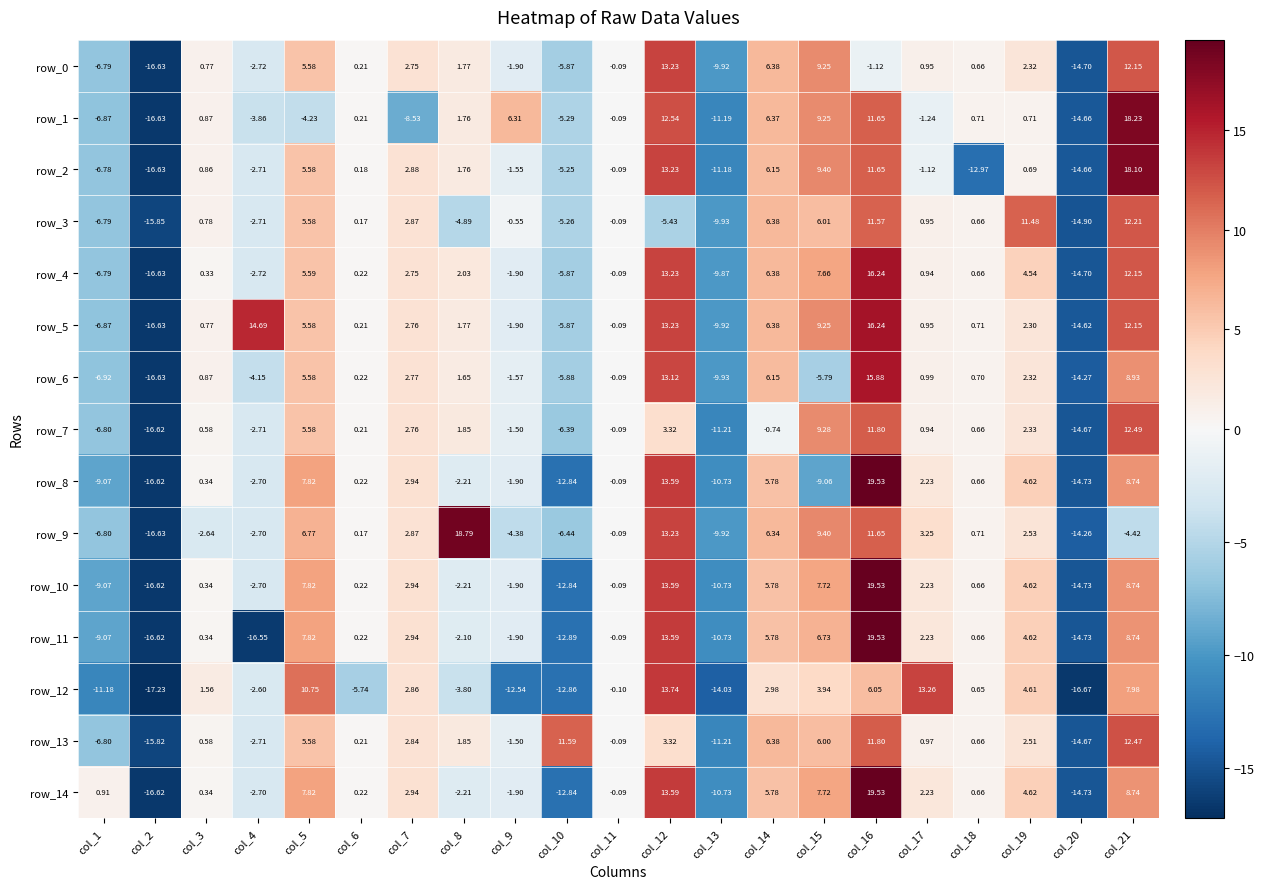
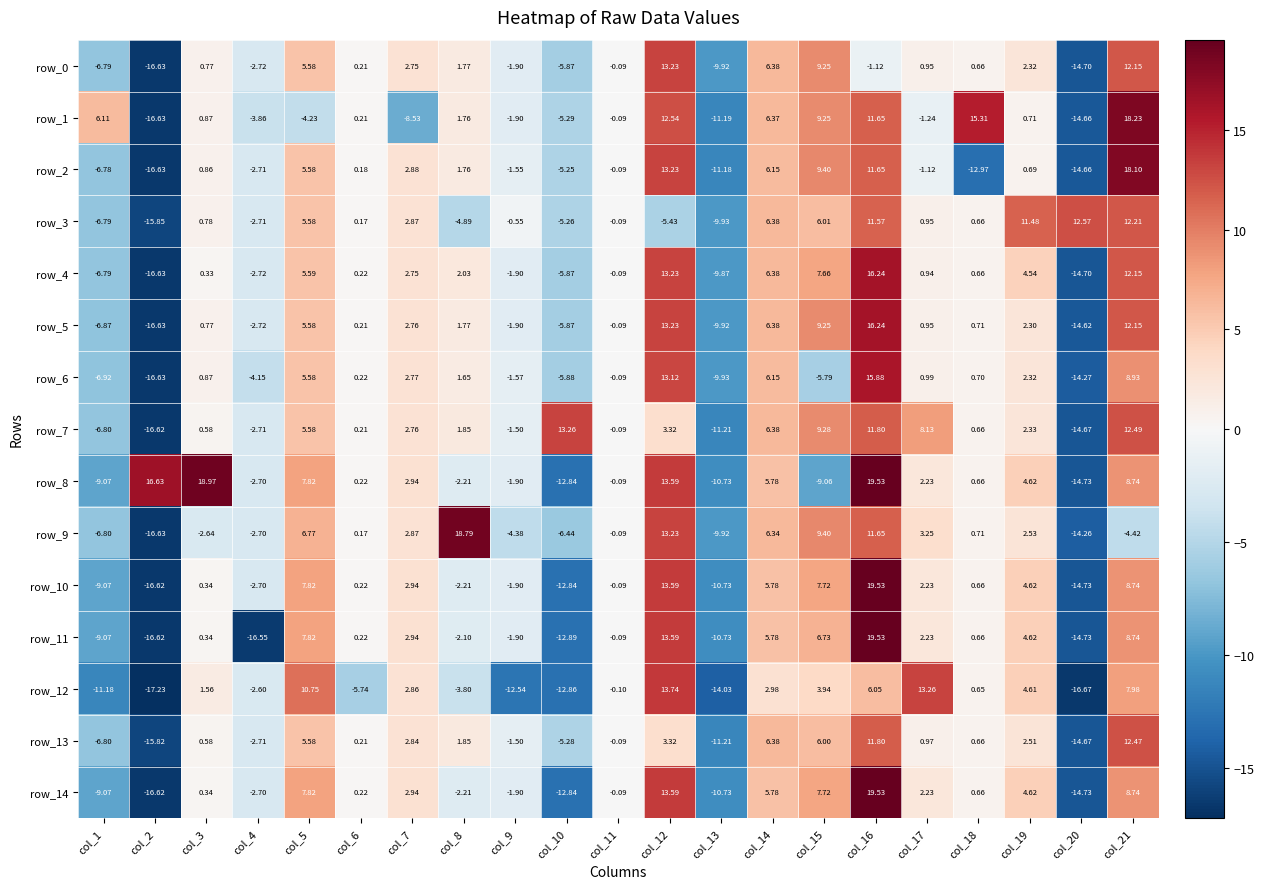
  {
    "row_1": {
-     "col_1": -6.87,
+     "col_1": 6.11,
      "col_2": -16.63,
      "col_3": 0.87,
      "col_4": -3.86,
      "col_5": -4.23,
      "col_6": 0.21,
      "col_7": -8.53,
      "col_8": 1.76,
-     "col_9": 6.31,
+     "col_9": -1.90,
      "col_10": -5.29,
      "col_11": -0.09,
      "col_12": 12.54,
      "col_13": -11.19,
      "col_14": 6.37,
      "col_15": 9.25,
      "col_16": 11.65,
      "col_17": -1.24,
-     "col_18": 0.71,
+     "col_18": 15.31,
      "col_19": 0.71,
      "col_20": -14.66,
      "col_21": 18.23
    },
    "row_3": {
      "col_1": -6.79,
      "col_2": -15.85,
      "col_3": 0.78,
      "col_4": -2.71,
      "col_5": 5.58,
      "col_6": 0.17,
      "col_7": 2.87,
      "col_8": -4.89,
      "col_9": -0.55,
      "col_10": -5.26,
      "col_11": -0.09,
      "col_12": -5.43,
      "col_13": -9.93,
      "col_14": 6.38,
      "col_15": 6.01,
      "col_16": 11.57,
      "col_17": 0.95,
      "col_18": 0.66,
      "col_19": 11.48,
-     "col_20": -14.90,
+     "col_20": 12.57,
      "col_21": 12.21
    },
    "row_5": {
      "col_1": -6.87,
      "col_2": -16.63,
      "col_3": 0.77,
-     "col_4": 14.69,
+     "col_4": -2.72,
      "col_5": 5.58,
      "col_6": 0.21,
      "col_7": 2.76,
      "col_8": 1.77,
      "col_9": -1.90,
      "col_10": -5.87,
      "col_11": -0.09,
      "col_12": 13.23,
      "col_13": -9.92,
      "col_14": 6.38,
      "col_15": 9.25,
      "col_16": 16.24,
      "col_17": 0.95,
      "col_18": 0.71,
      "col_19": 2.30,
      "col_20": -14.62,
      "col_21": 12.15
    },
    "row_7": {
      "col_1": -6.80,
      "col_2": -16.62,
      "col_3": 0.58,
      "col_4": -2.71,
      "col_5": 5.58,
      "col_6": 0.21,
      "col_7": 2.76,
      "col_8": 1.85,
      "col_9": -1.50,
-     "col_10": -6.39,
+     "col_10": 13.26,
      "col_11": -0.09,
      "col_12": 3.32,
      "col_13": -11.21,
-     "col_14": -0.74,
+     "col_14": 6.38,
      "col_15": 9.28,
      "col_16": 11.80,
-     "col_17": 0.94,
+     "col_17": 8.13,
      "col_18": 0.66,
      "col_19": 2.33,
      "col_20": -14.67,
      "col_21": 12.49
    },
    "row_8": {
      "col_1": -9.07,
-     "col_2": -16.62,
-     "col_3": 0.34,
+     "col_2": 16.63,
+     "col_3": 18.97,
      "col_4": -2.70,
      "col_5": 7.82,
      "col_6": 0.22,
      "col_7": 2.94,
      "col_8": -2.21,
      "col_9": -1.90,
      "col_10": -12.84,
      "col_11": -0.09,
      "col_12": 13.59,
      "col_13": -10.73,
      "col_14": 5.78,
      "col_15": -9.06,
      "col_16": 19.53,
      "col_17": 2.23,
      "col_18": 0.66,
      "col_19": 4.62,
      "col_20": -14.73,
      "col_21": 8.74
    },
    "row_13": {
      "col_1": -6.80,
      "col_2": -15.82,
      "col_3": 0.58,
      "col_4": -2.71,
      "col_5": 5.58,
      "col_6": 0.21,
      "col_7": 2.84,
      "col_8": 1.85,
      "col_9": -1.50,
-     "col_10": 11.59,
+     "col_10": -5.28,
      "col_11": -0.09,
      "col_12": 3.32,
      "col_13": -11.21,
      "col_14": 6.38,
      "col_15": 6.00,
      "col_16": 11.80,
      "col_17": 0.97,
      "col_18": 0.66,
      "col_19": 2.51,
      "col_20": -14.67,
      "col_21": 12.47
    },
    "row_14": {
-     "col_1": 0.91,
+     "col_1": -9.07,
      "col_2": -16.62,
      "col_3": 0.34,
      "col_4": -2.70,
      "col_5": 7.82,
      "col_6": 0.22,
      "col_7": 2.94,
      "col_8": -2.21,
      "col_9": -1.90,
      "col_10": -12.84,
      "col_11": -0.09,
      "col_12": 13.59,
      "col_13": -10.73,
      "col_14": 5.78,
      "col_15": 7.72,
      "col_16": 19.53,
      "col_17": 2.23,
      "col_18": 0.66,
      "col_19": 4.62,
      "col_20": -14.73,
      "col_21": 8.74
    }
  }
